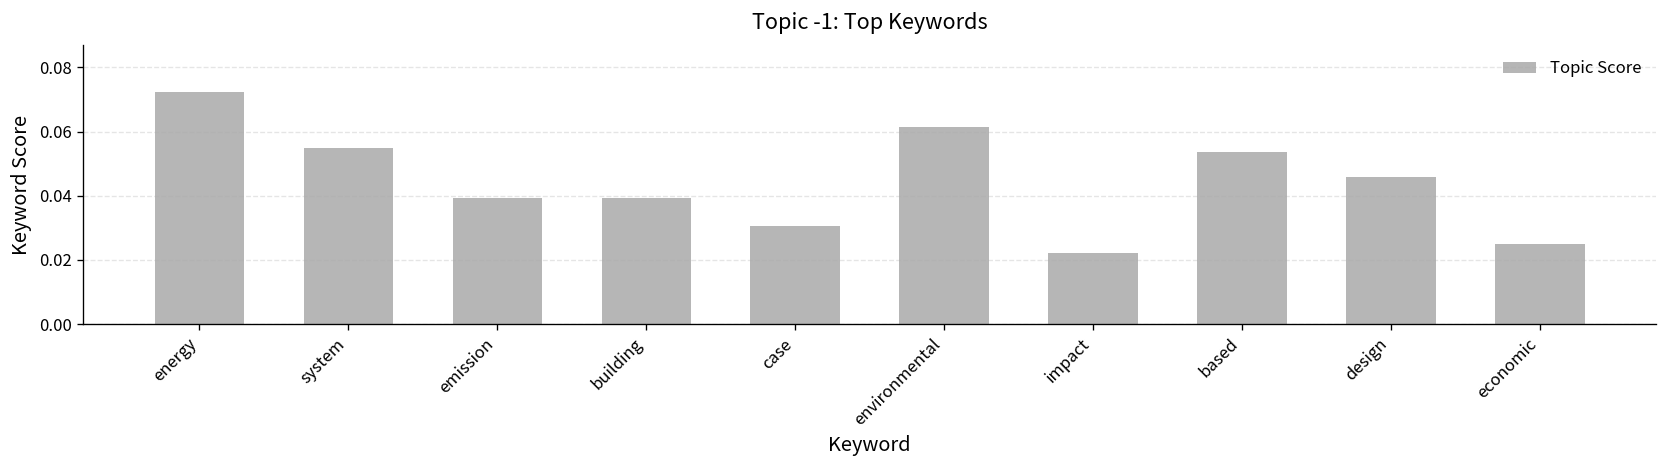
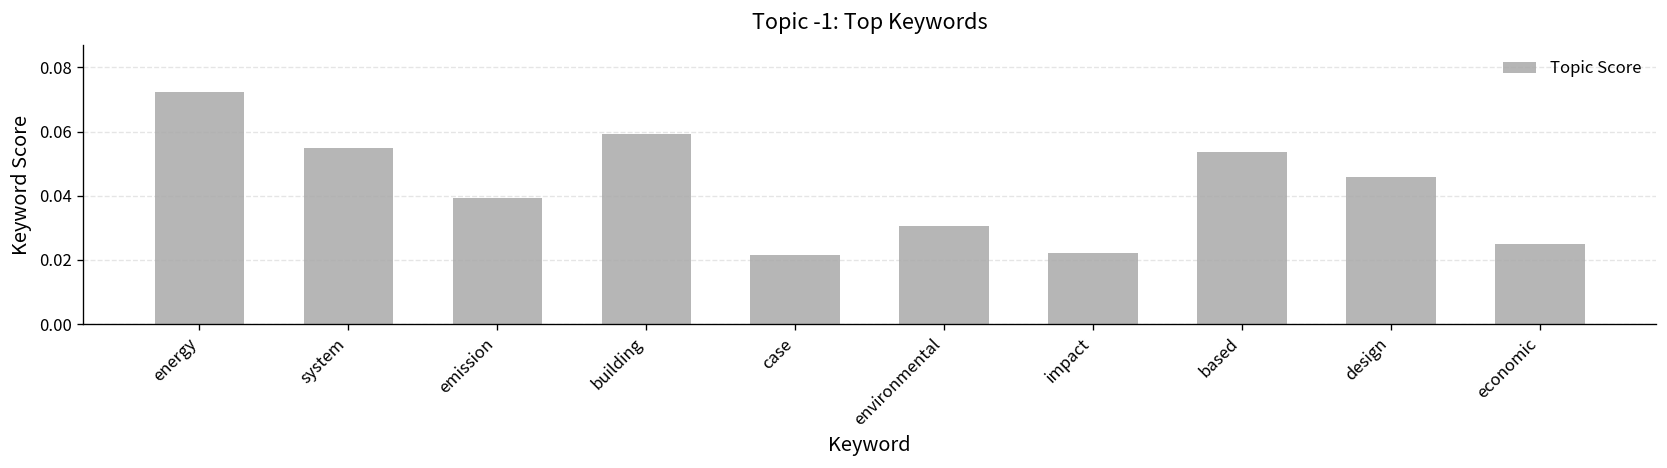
  {
    "energy": 0.072,
    "system": 0.055,
    "emission": 0.039,
-   "building": 0.039,
-   "case": 0.031,
-   "environmental": 0.061,
+   "building": 0.059,
+   "case": 0.022,
+   "environmental": 0.031,
    "impact": 0.022,
    "based": 0.054,
    "design": 0.046,
    "economic": 0.025
  }
